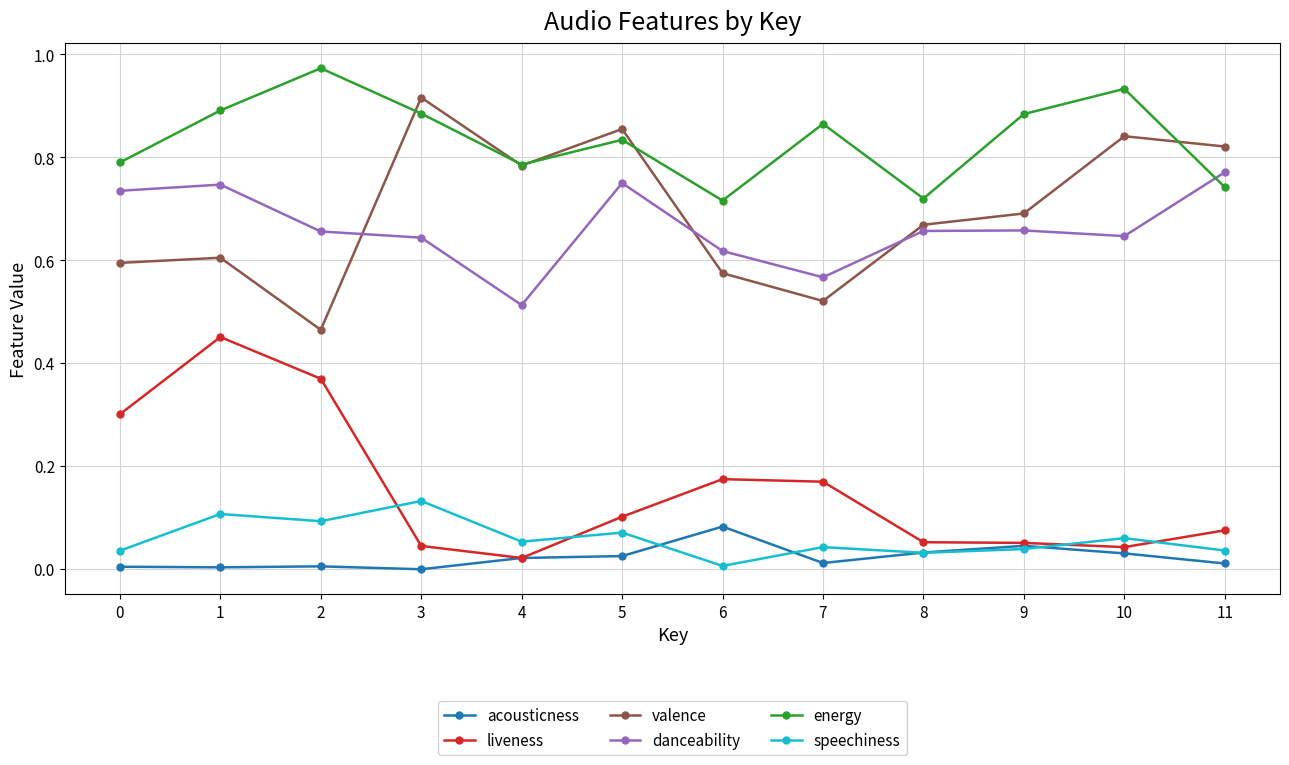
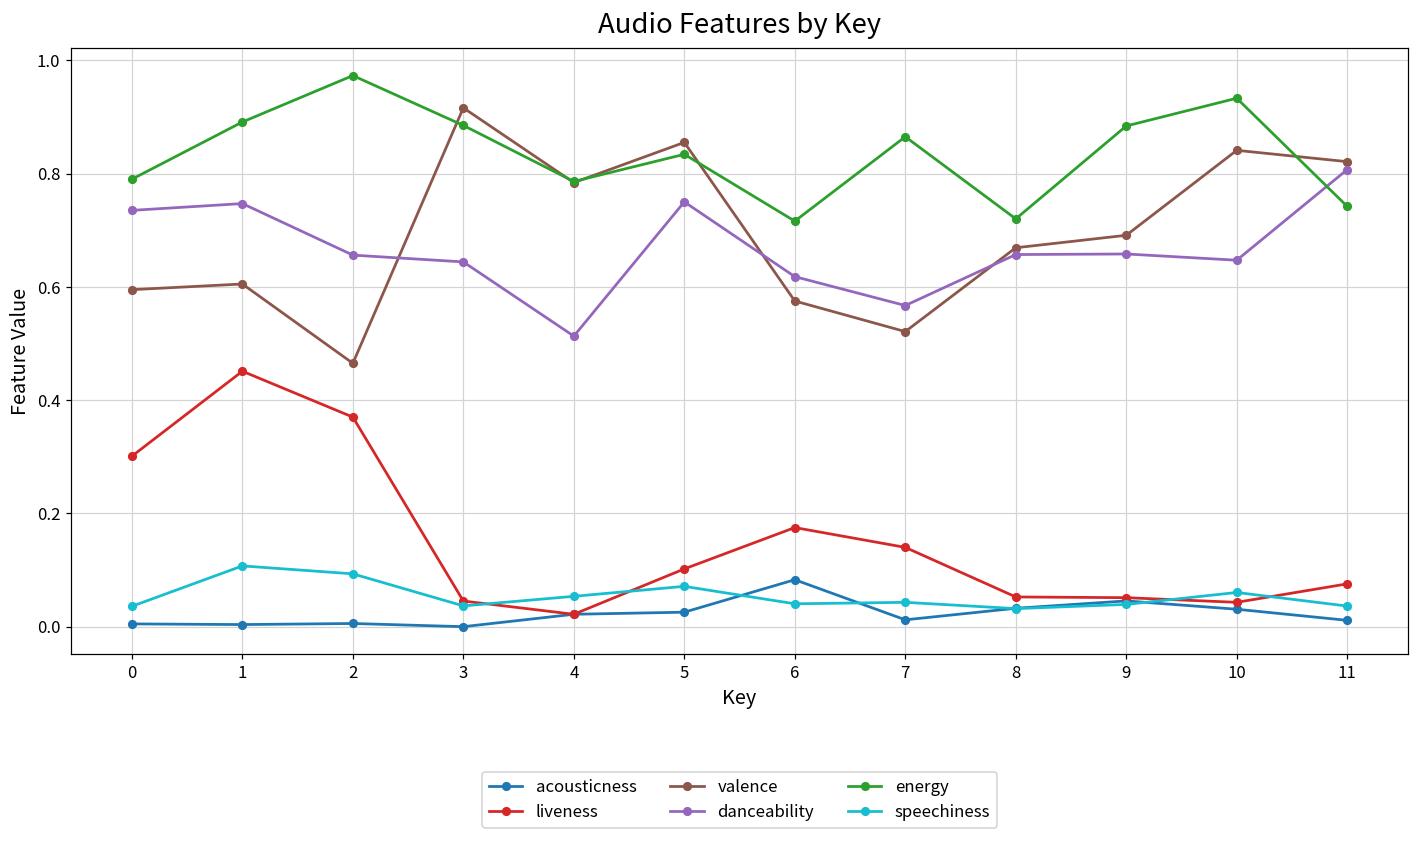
  {
    "acousticness": {
      "0": 0.00,
      "1": 0.00,
      "2": 0.01,
      "3": 0.00,
      "5": 0.03,
      "6": 0.08,
      "7": 0.01,
      "9": 0.05,
      "10": 0.03,
      "11": 0.01
    },
    "liveness": {
      "0": 0.30,
      "1": 0.45,
      "2": 0.37,
      "3": 0.05,
      "5": 0.10,
      "6": 0.18,
-     "7": 0.17,
+     "7": 0.14,
      "8": 0.05,
      "9": 0.05,
      "10": 0.04,
      "11": 0.08
    },
    "valence": {
      "0": 0.60,
      "1": 0.61,
      "2": 0.47,
      "3": 0.92,
      "5": 0.86,
      "6": 0.58,
      "7": 0.52,
      "8": 0.67,
      "9": 0.69,
      "10": 0.84,
      "11": 0.82
    },
    "danceability": {
      "0": 0.74,
      "1": 0.75,
      "2": 0.66,
      "3": 0.64,
      "4": 0.51,
      "5": 0.75,
      "6": 0.62,
      "7": 0.57,
      "8": 0.66,
      "9": 0.66,
      "10": 0.65,
-     "11": 0.77
+     "11": 0.81
    },
    "energy": {
      "0": 0.79,
      "1": 0.89,
      "2": 0.97,
      "3": 0.89,
      "5": 0.83,
      "6": 0.72,
      "7": 0.87,
      "8": 0.72,
      "9": 0.88,
      "10": 0.93,
      "11": 0.74
    },
    "speechiness": {
      "0": 0.04,
      "1": 0.11,
      "2": 0.09,
-     "3": 0.13,
+     "3": 0.04,
      "4": 0.05,
      "5": 0.07,
-     "6": 0.01,
+     "6": 0.04,
      "7": 0.04,
      "9": 0.04,
      "10": 0.06,
      "11": 0.04
    }
  }
